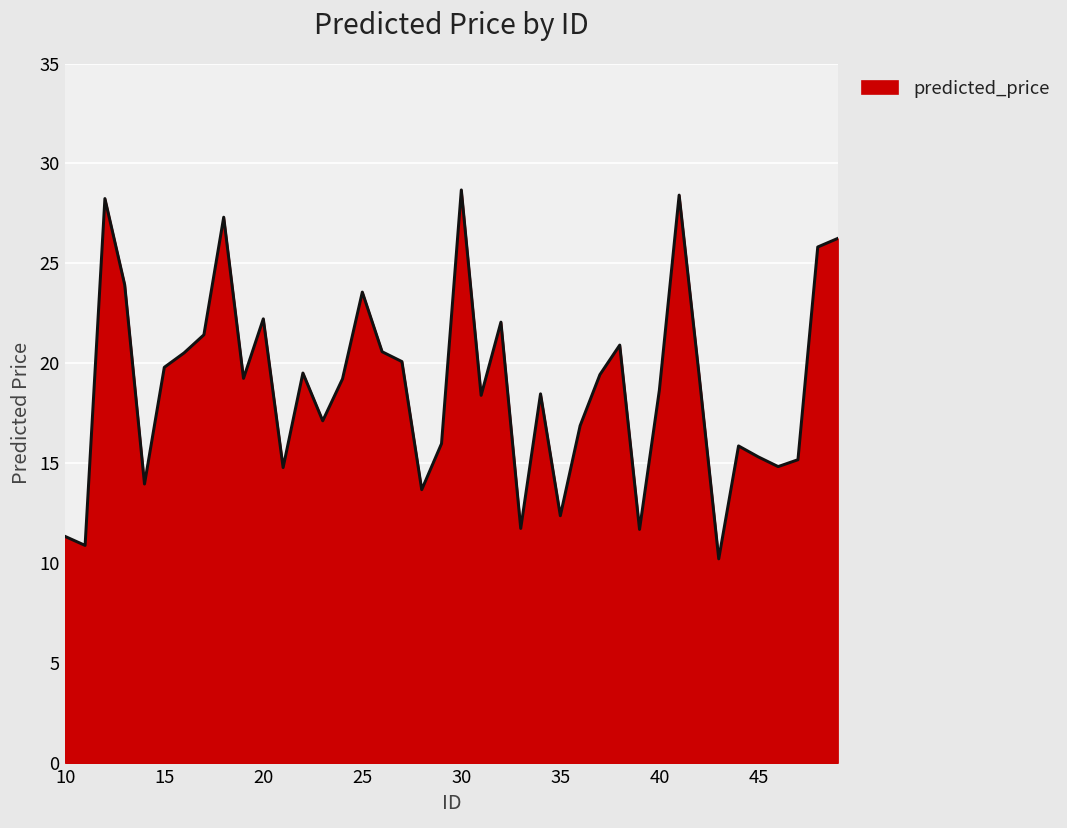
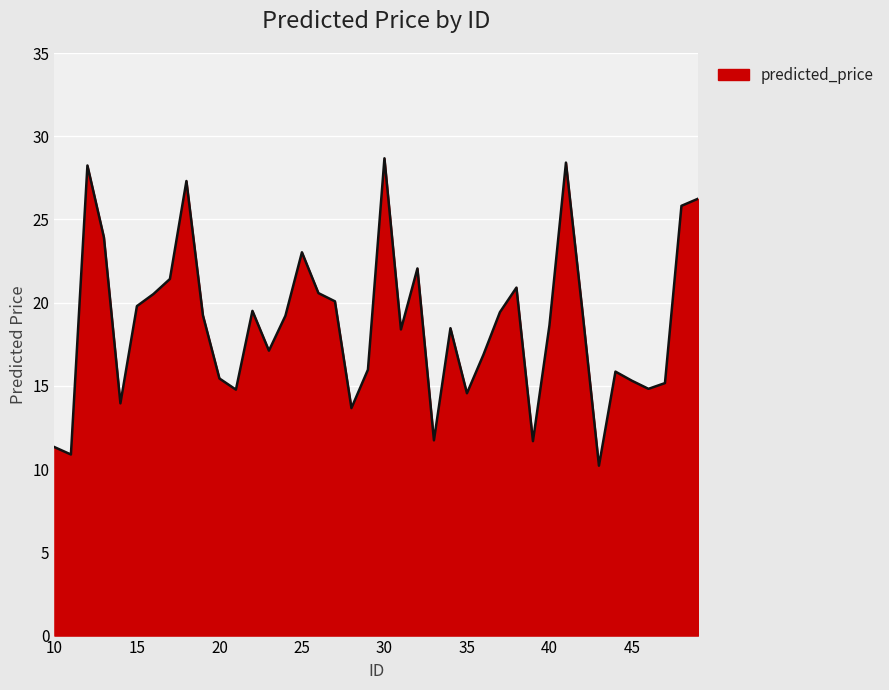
  {
    "10": 11.3,
    "15": 19.8,
-   "20": 22.2,
-   "25": 23.6,
+   "20": 15.4,
+   "25": 23.0,
    "30": 28.7,
-   "35": 12.4,
+   "35": 14.6,
    "40": 18.6,
    "45": 15.3
  }
